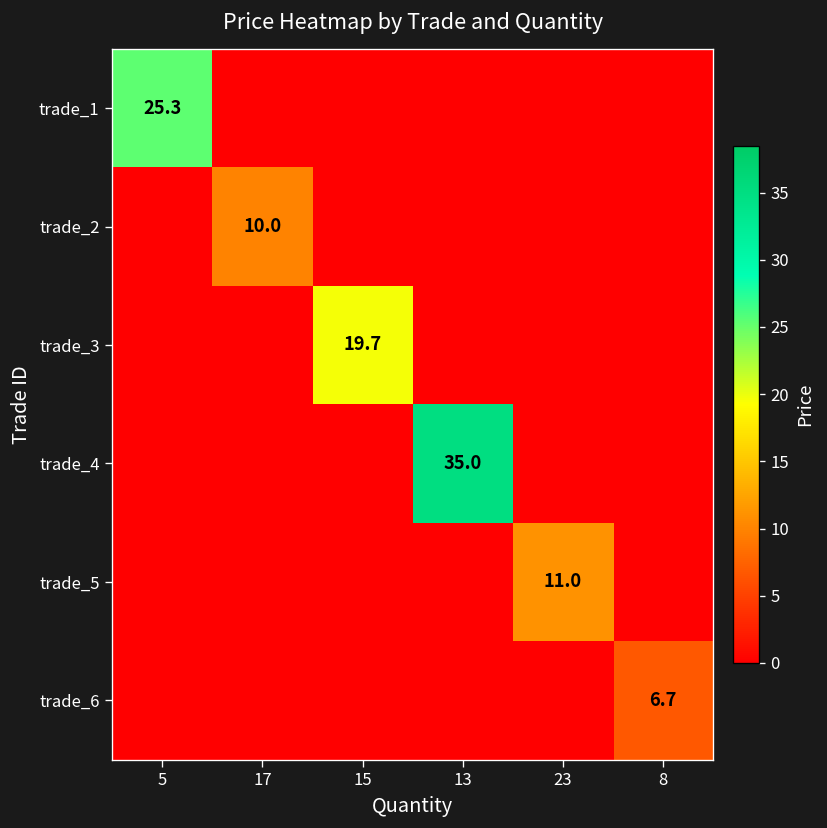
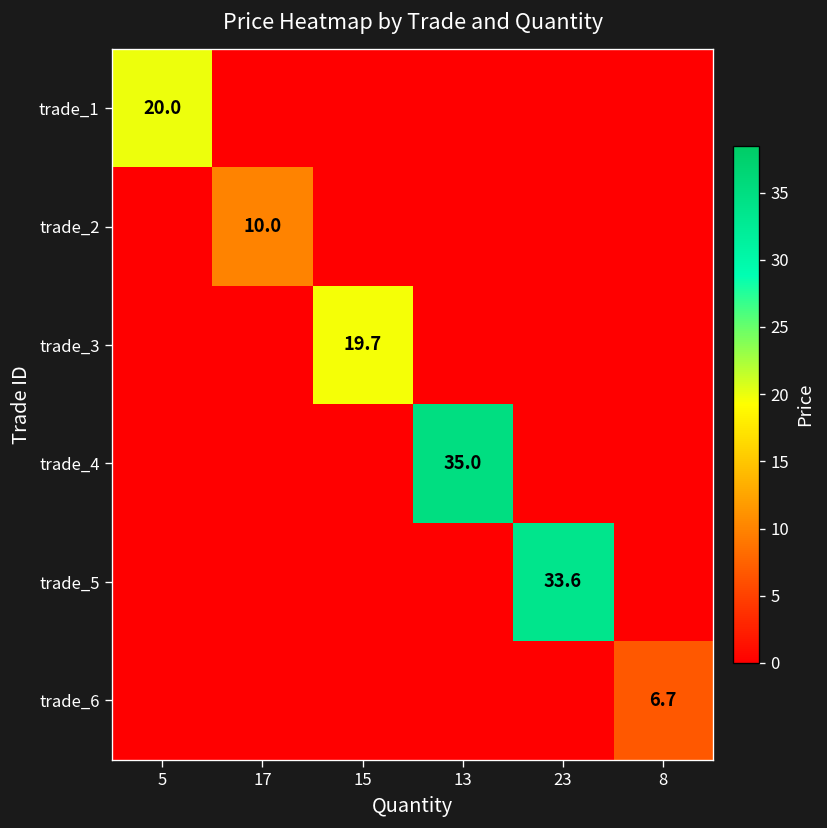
  {
    "trade_1": {
-     "5": 25.3
+     "5": 20.0
    },
    "trade_2": {
      "17": 10.0
    },
    "trade_3": {
      "15": 19.7
    },
    "trade_4": {
      "13": 35.0
    },
    "trade_5": {
-     "23": 11.0
+     "23": 33.6
    },
    "trade_6": {
      "8": 6.7
    }
  }
